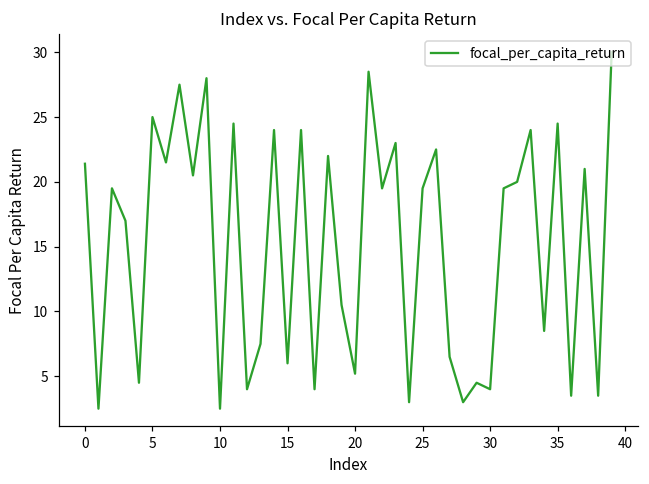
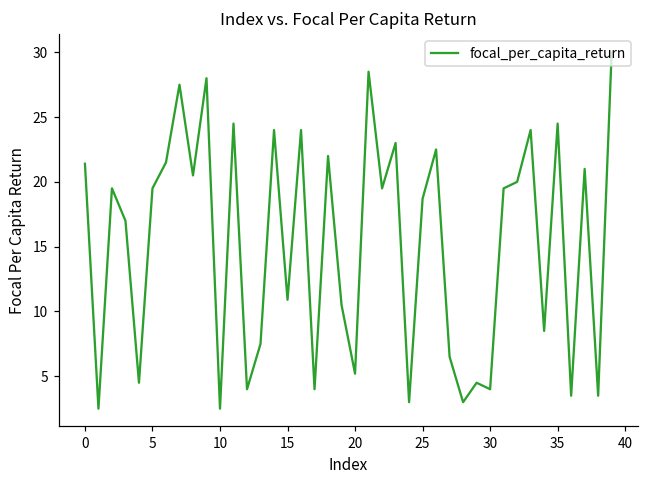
  {
    "0": 21.4,
-   "5": 25.0,
+   "5": 19.5,
    "10": 2.5,
-   "15": 6.0,
+   "15": 10.9,
    "20": 5.2,
-   "25": 19.5,
+   "25": 18.7,
    "30": 4.0,
    "35": 24.5
  }
